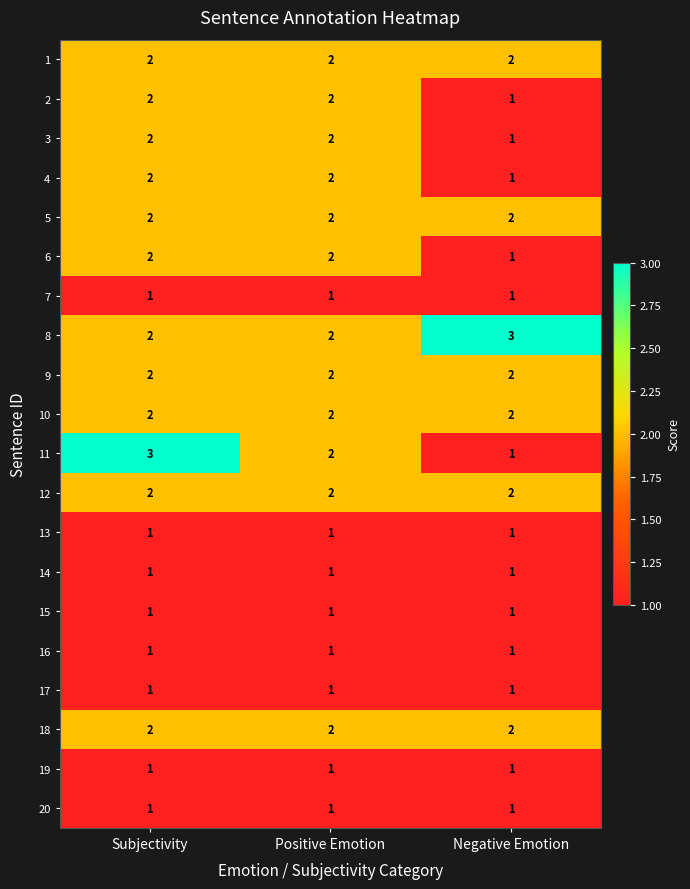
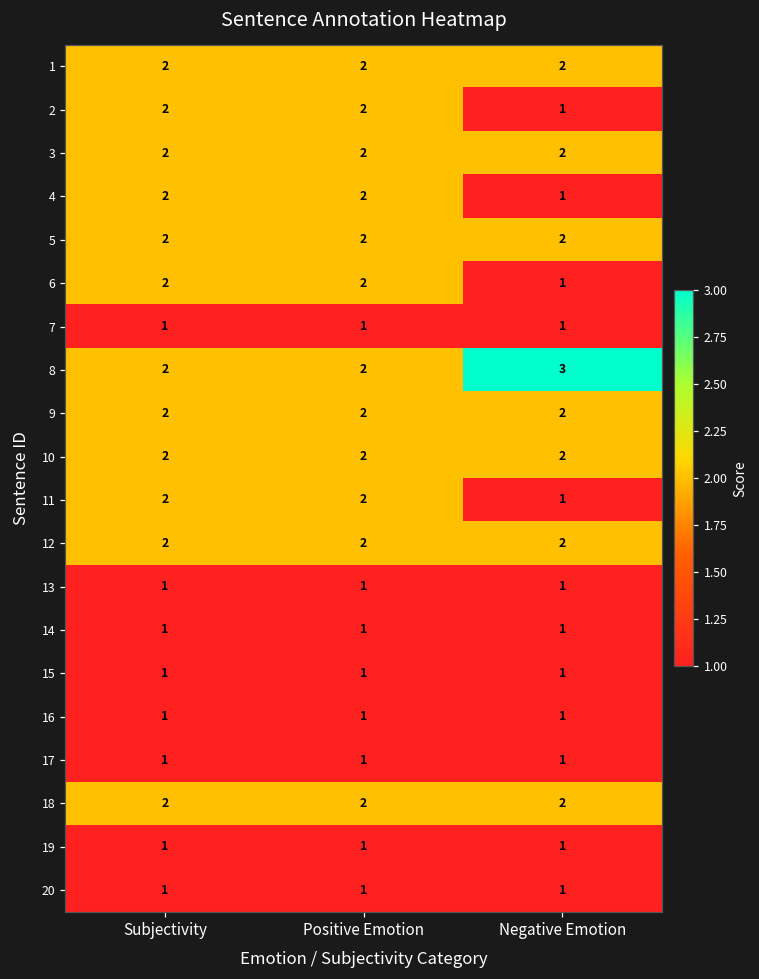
  {
    "1": {
      "Subjectivity": 2,
      "Positive Emotion": 2,
      "Negative Emotion": 2
    },
    "2": {
      "Subjectivity": 2,
      "Positive Emotion": 2,
      "Negative Emotion": 1
    },
    "3": {
      "Subjectivity": 2,
      "Positive Emotion": 2,
-     "Negative Emotion": 1
+     "Negative Emotion": 2
    },
    "4": {
      "Subjectivity": 2,
      "Positive Emotion": 2,
      "Negative Emotion": 1
    },
    "5": {
      "Subjectivity": 2,
      "Positive Emotion": 2,
      "Negative Emotion": 2
    },
    "6": {
      "Subjectivity": 2,
      "Positive Emotion": 2,
      "Negative Emotion": 1
    },
    "7": {
      "Subjectivity": 1,
      "Positive Emotion": 1,
      "Negative Emotion": 1
    },
    "8": {
      "Subjectivity": 2,
      "Positive Emotion": 2,
      "Negative Emotion": 3
    },
    "9": {
      "Subjectivity": 2,
      "Positive Emotion": 2,
      "Negative Emotion": 2
    },
    "10": {
      "Subjectivity": 2,
      "Positive Emotion": 2,
      "Negative Emotion": 2
    },
    "11": {
-     "Subjectivity": 3,
+     "Subjectivity": 2,
      "Positive Emotion": 2,
      "Negative Emotion": 1
    },
    "12": {
      "Subjectivity": 2,
      "Positive Emotion": 2,
      "Negative Emotion": 2
    },
    "13": {
      "Subjectivity": 1,
      "Positive Emotion": 1,
      "Negative Emotion": 1
    },
    "14": {
      "Subjectivity": 1,
      "Positive Emotion": 1,
      "Negative Emotion": 1
    },
    "15": {
      "Subjectivity": 1,
      "Positive Emotion": 1,
      "Negative Emotion": 1
    },
    "16": {
      "Subjectivity": 1,
      "Positive Emotion": 1,
      "Negative Emotion": 1
    },
    "17": {
      "Subjectivity": 1,
      "Positive Emotion": 1,
      "Negative Emotion": 1
    },
    "18": {
      "Subjectivity": 2,
      "Positive Emotion": 2,
      "Negative Emotion": 2
    },
    "19": {
      "Subjectivity": 1,
      "Positive Emotion": 1,
      "Negative Emotion": 1
    },
    "20": {
      "Subjectivity": 1,
      "Positive Emotion": 1,
      "Negative Emotion": 1
    }
  }
